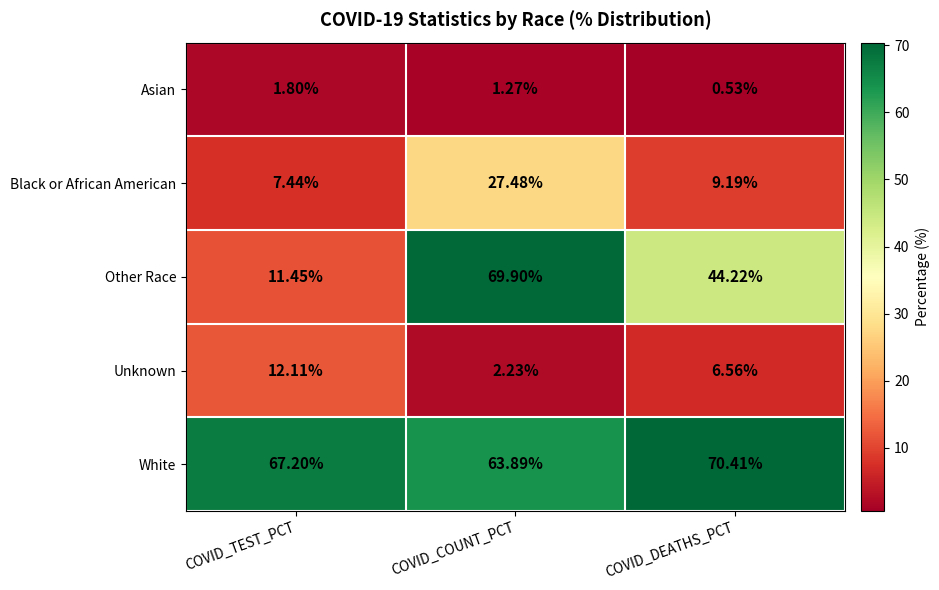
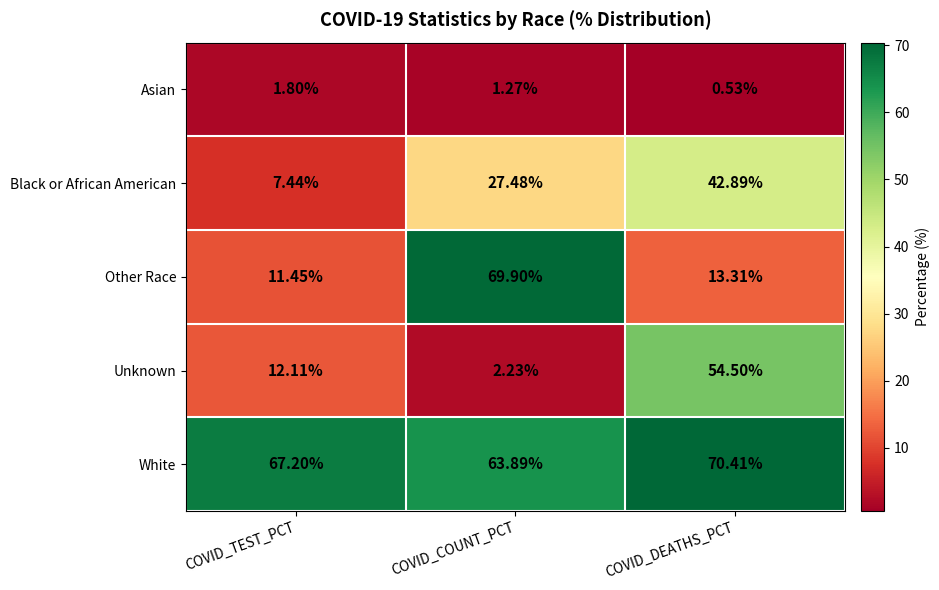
  {
    "Asian": {
      "COVID_TEST_PCT": "1.80%",
      "COVID_COUNT_PCT": "1.27%",
      "COVID_DEATHS_PCT": "0.53%"
    },
    "Black or African American": {
      "COVID_TEST_PCT": "7.44%",
      "COVID_COUNT_PCT": "27.48%",
-     "COVID_DEATHS_PCT": "9.19%"
+     "COVID_DEATHS_PCT": "42.89%"
    },
    "Other Race": {
      "COVID_TEST_PCT": "11.45%",
      "COVID_COUNT_PCT": "69.90%",
-     "COVID_DEATHS_PCT": "44.22%"
+     "COVID_DEATHS_PCT": "13.31%"
    },
    "Unknown": {
      "COVID_TEST_PCT": "12.11%",
      "COVID_COUNT_PCT": "2.23%",
-     "COVID_DEATHS_PCT": "6.56%"
+     "COVID_DEATHS_PCT": "54.50%"
    },
    "White": {
      "COVID_TEST_PCT": "67.20%",
      "COVID_COUNT_PCT": "63.89%",
      "COVID_DEATHS_PCT": "70.41%"
    }
  }
